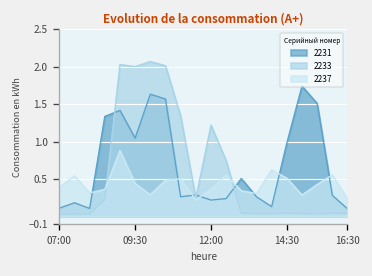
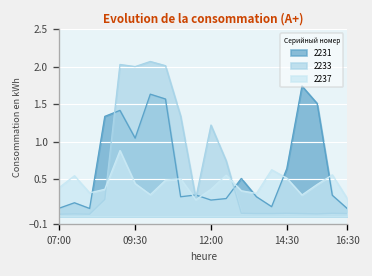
  {
    "2231": {
      "07:00": 0.1,
      "09:30": 1.0,
      "12:00": 0.2,
-     "14:30": 1.0,
+     "14:30": 0.6,
      "16:30": 0.1
    }
  }
